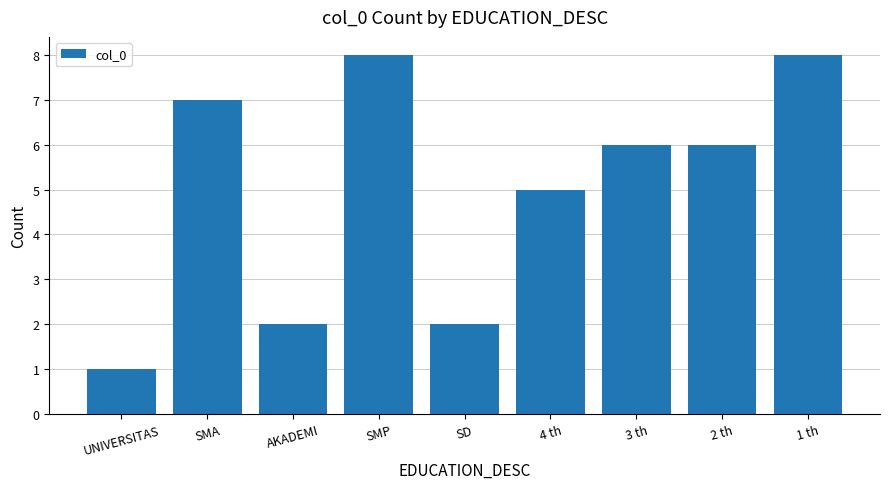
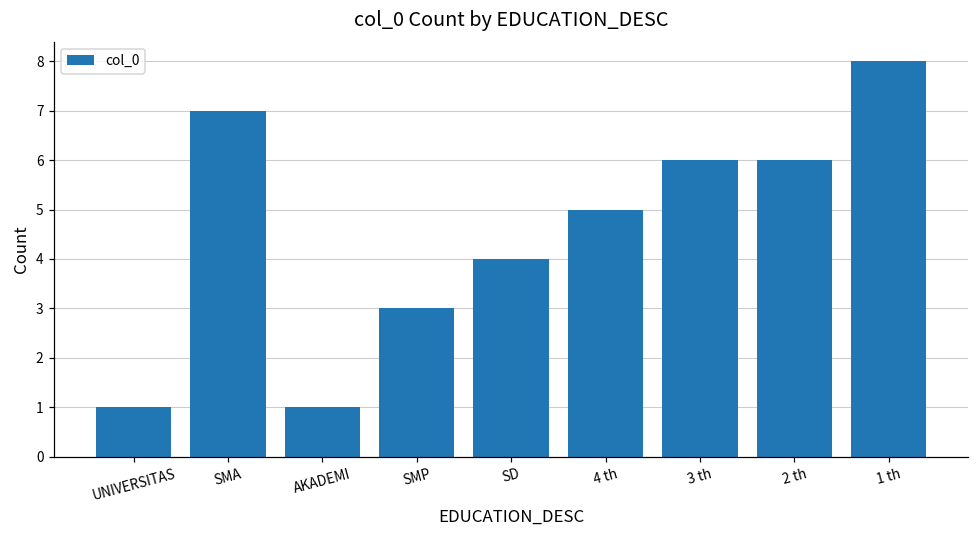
  {
    "UNIVERSITAS": 1,
    "SMA": 7,
-   "AKADEMI": 2,
-   "SMP": 8,
-   "SD": 2,
+   "AKADEMI": 1,
+   "SMP": 3,
+   "SD": 4,
    "4 th": 5,
    "3 th": 6,
    "2 th": 6,
    "1 th": 8
  }
